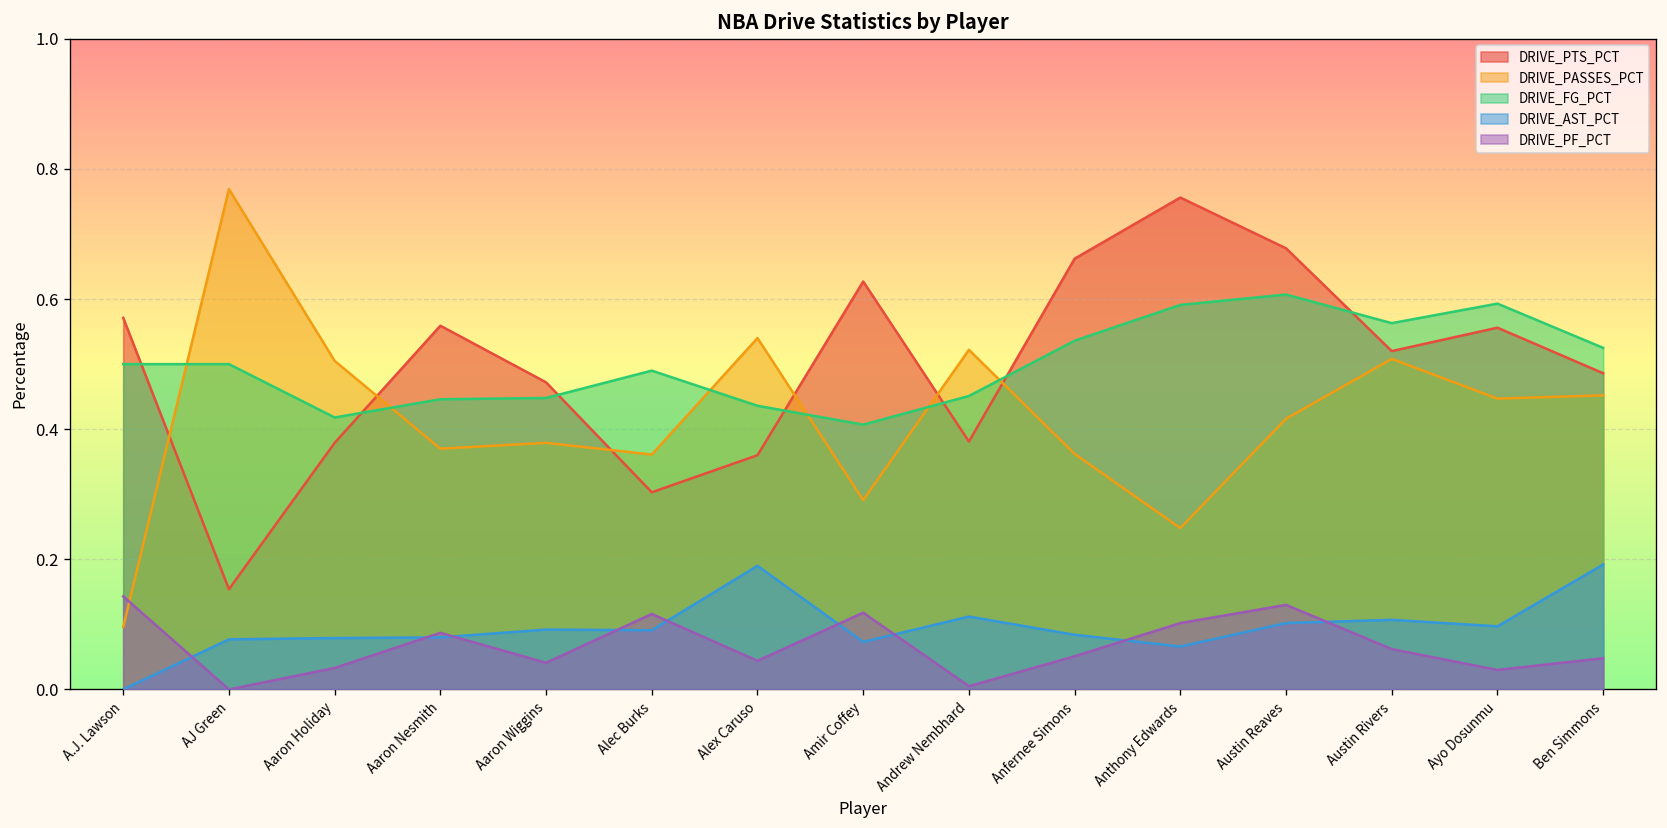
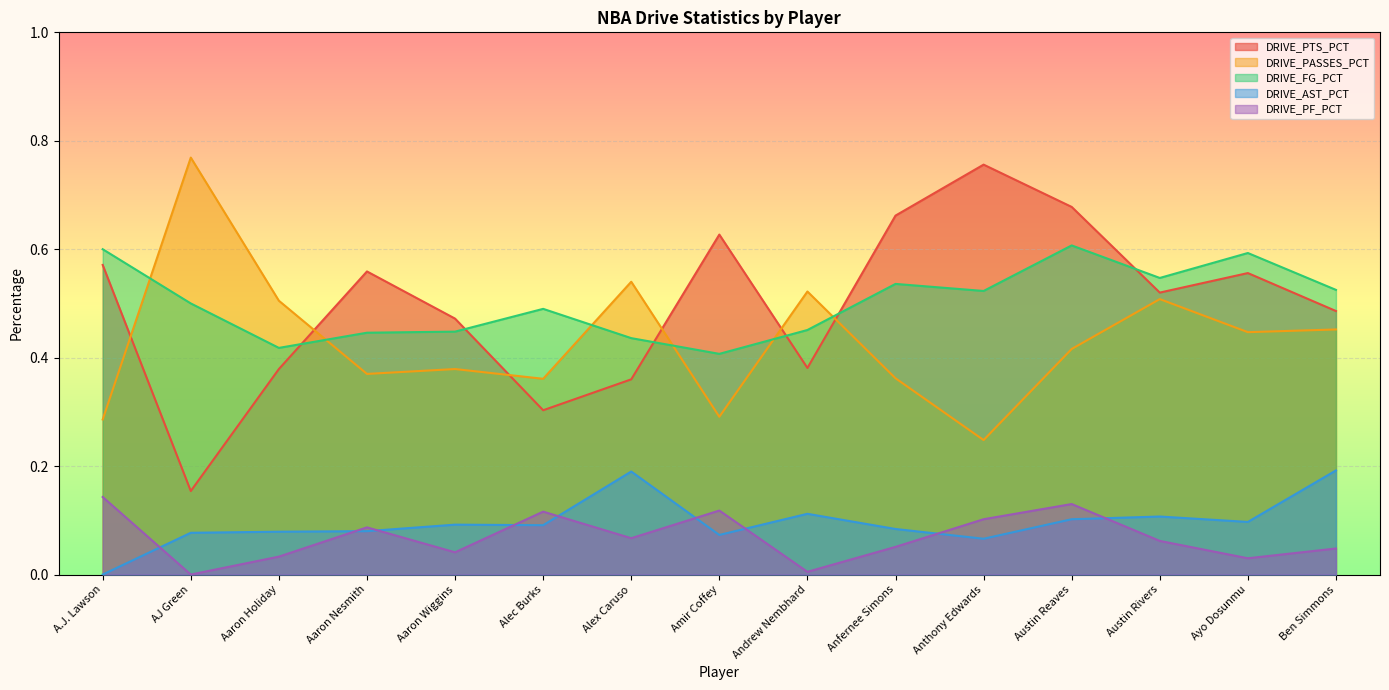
  {
    "DRIVE_PTS_PCT": {
      "A.J. Lawson": 0.57,
      "AJ Green": 0.15,
      "Aaron Holiday": 0.38,
      "Aaron Nesmith": 0.56,
      "Aaron Wiggins": 0.47,
      "Alec Burks": 0.30,
      "Alex Caruso": 0.36,
      "Amir Coffey": 0.63,
      "Andrew Nembhard": 0.38,
      "Anfernee Simons": 0.66,
      "Anthony Edwards": 0.76,
      "Austin Reaves": 0.68,
      "Austin Rivers": 0.52,
      "Ayo Dosunmu": 0.56,
      "Ben Simmons": 0.49
    },
    "DRIVE_PASSES_PCT": {
-     "A.J. Lawson": 0.10,
+     "A.J. Lawson": 0.29,
      "AJ Green": 0.77,
      "Aaron Holiday": 0.51,
      "Aaron Nesmith": 0.37,
      "Aaron Wiggins": 0.38,
      "Alec Burks": 0.36,
      "Alex Caruso": 0.54,
      "Amir Coffey": 0.29,
      "Andrew Nembhard": 0.52,
      "Anfernee Simons": 0.36,
      "Anthony Edwards": 0.25,
      "Austin Reaves": 0.42,
      "Austin Rivers": 0.51,
      "Ayo Dosunmu": 0.45,
      "Ben Simmons": 0.45
    },
    "DRIVE_FG_PCT": {
-     "A.J. Lawson": 0.5,
+     "A.J. Lawson": 0.6,
      "AJ Green": 0.50,
      "Aaron Holiday": 0.42,
      "Aaron Nesmith": 0.45,
      "Aaron Wiggins": 0.45,
      "Alec Burks": 0.49,
      "Alex Caruso": 0.44,
      "Amir Coffey": 0.41,
      "Andrew Nembhard": 0.45,
      "Anfernee Simons": 0.54,
-     "Anthony Edwards": 0.59,
+     "Anthony Edwards": 0.52,
      "Austin Reaves": 0.61,
-     "Austin Rivers": 0.56,
+     "Austin Rivers": 0.55,
      "Ayo Dosunmu": 0.59,
      "Ben Simmons": 0.53
    },
    "DRIVE_AST_PCT": {
      "A.J. Lawson": 0.00,
      "AJ Green": 0.08,
      "Aaron Holiday": 0.08,
      "Aaron Nesmith": 0.08,
      "Aaron Wiggins": 0.09,
      "Alec Burks": 0.09,
      "Alex Caruso": 0.19,
      "Amir Coffey": 0.07,
      "Andrew Nembhard": 0.11,
      "Anfernee Simons": 0.08,
      "Anthony Edwards": 0.07,
      "Austin Reaves": 0.10,
      "Austin Rivers": 0.11,
      "Ayo Dosunmu": 0.10,
      "Ben Simmons": 0.19
    },
    "DRIVE_PF_PCT": {
      "A.J. Lawson": 0.14,
      "AJ Green": 0.00,
      "Aaron Holiday": 0.03,
      "Aaron Nesmith": 0.09,
      "Aaron Wiggins": 0.04,
      "Alec Burks": 0.12,
-     "Alex Caruso": 0.04,
+     "Alex Caruso": 0.07,
      "Amir Coffey": 0.12,
      "Andrew Nembhard": 0.01,
      "Anfernee Simons": 0.05,
      "Anthony Edwards": 0.10,
      "Austin Reaves": 0.13,
      "Austin Rivers": 0.06,
      "Ayo Dosunmu": 0.03,
      "Ben Simmons": 0.05
    }
  }
